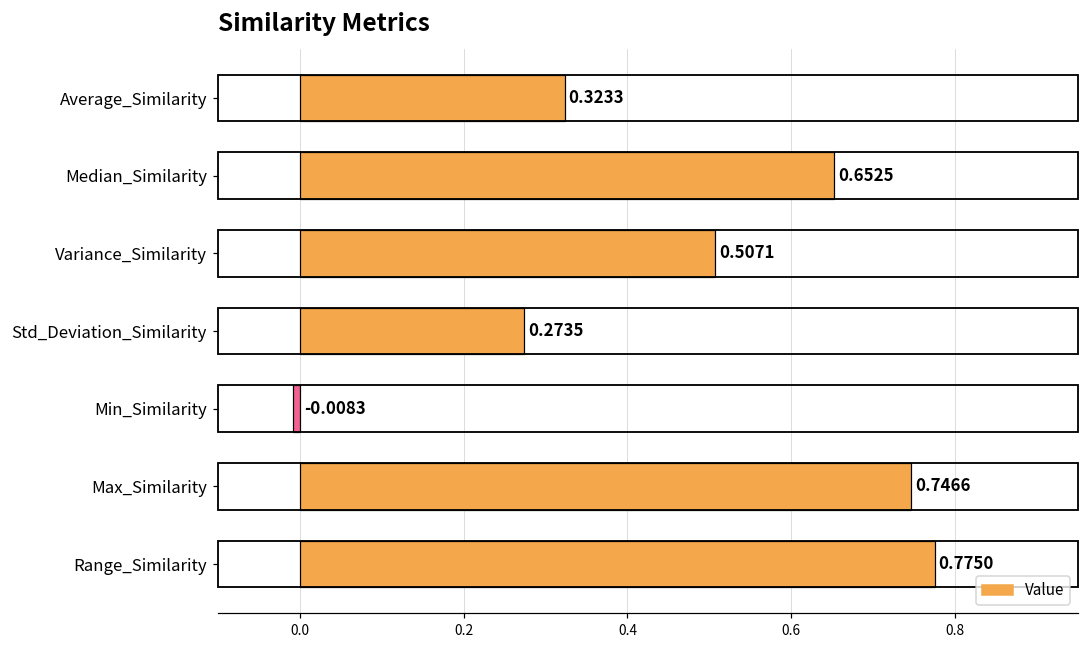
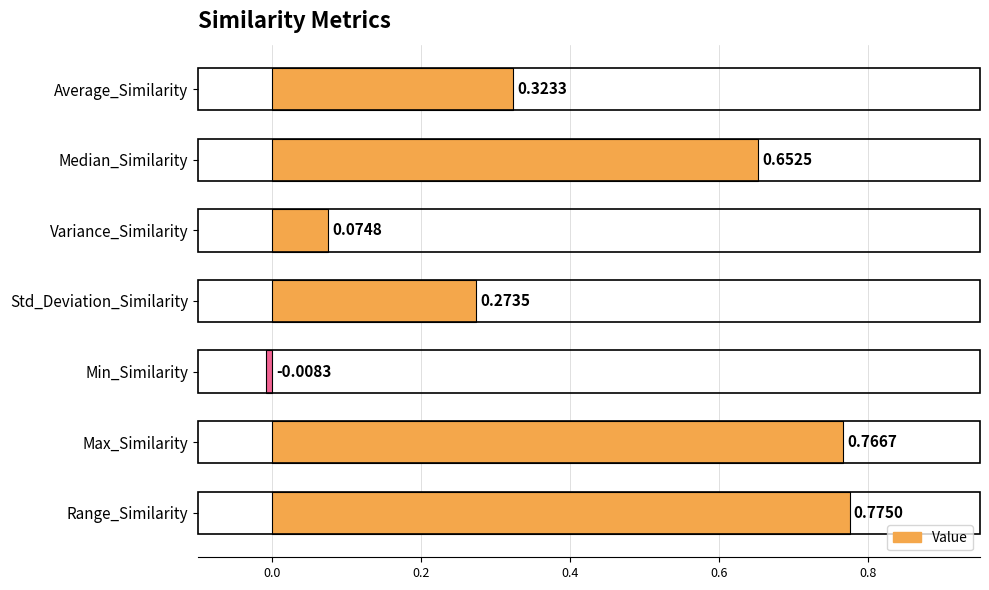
  {
    "Average_Similarity": 0.3233,
    "Median_Similarity": 0.6525,
-   "Variance_Similarity": 0.5071,
+   "Variance_Similarity": 0.0748,
    "Std_Deviation_Similarity": 0.2735,
    "Min_Similarity": -0.0083,
-   "Max_Similarity": 0.7466,
+   "Max_Similarity": 0.7667,
    "Range_Similarity": 0.7750
  }
